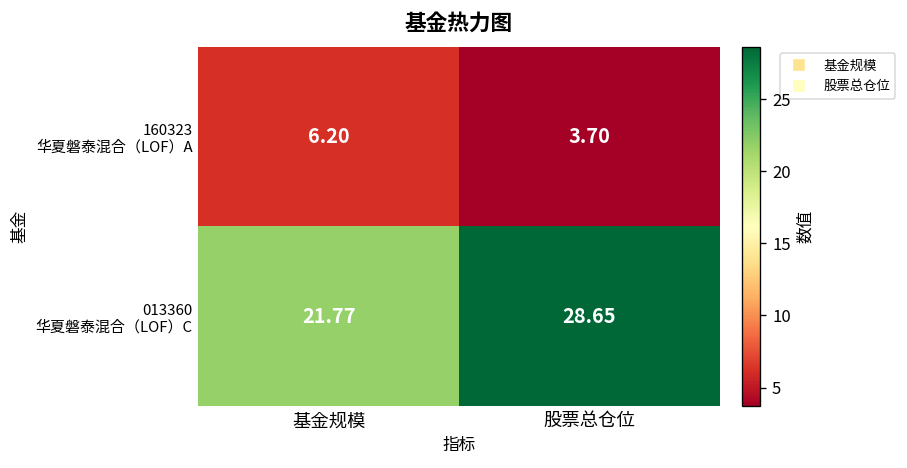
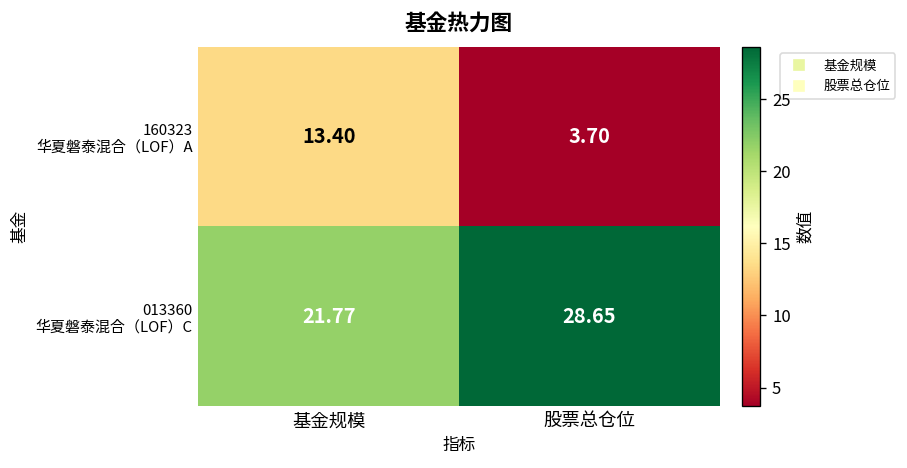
  {
    "160323 华夏磐泰混合（LOF）A": {
-     "基金规模": 6.20,
+     "基金规模": 13.40,
      "股票总仓位": 3.70
    },
    "013360 华夏磐泰混合（LOF）C": {
      "基金规模": 21.77,
      "股票总仓位": 28.65
    }
  }
